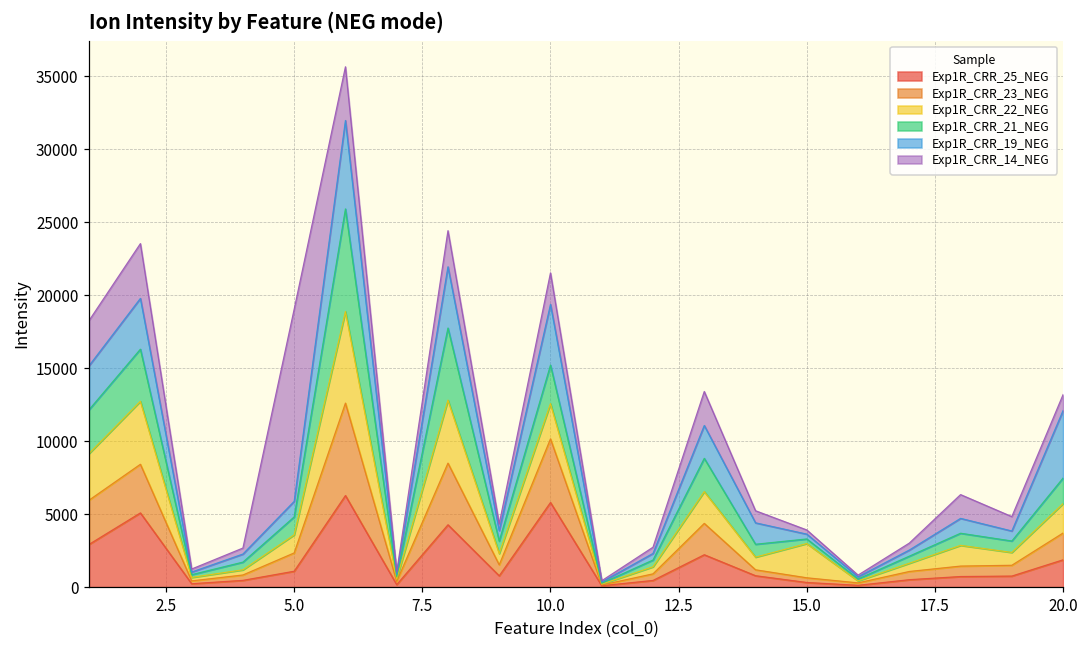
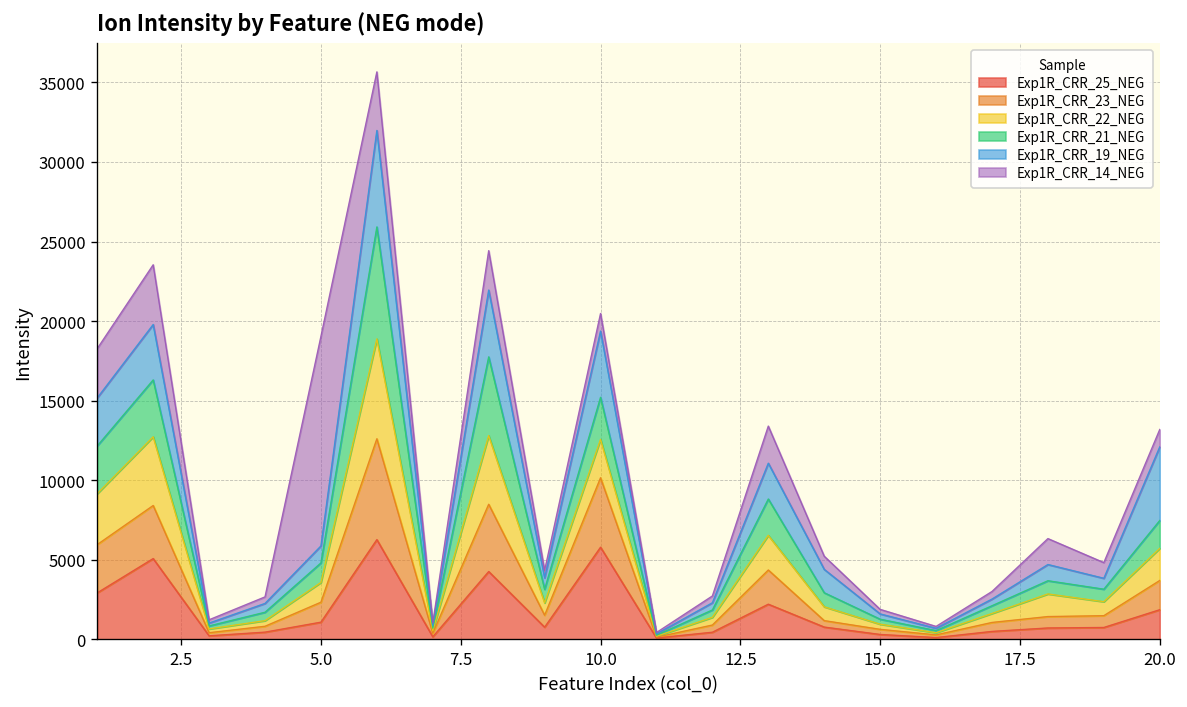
  {
    "Exp1R_CRR_22_NEG": {
      "5.0": 1200,
      "10.0": 2400,
-     "15.0": 2300,
+     "15.0": 300,
      "20.0": 2000
    },
    "Exp1R_CRR_21_NEG": {
      "5.0": 1200,
      "10.0": 2600,
      "15.0": 300,
      "20.0": 1800
    },
    "Exp1R_CRR_19_NEG": {
      "5.0": 1100,
      "10.0": 4200,
      "15.0": 300,
      "20.0": 4600
    },
    "Exp1R_CRR_14_NEG": {
      "5.0": 13200,
-     "10.0": 2200,
+     "10.0": 1100,
      "15.0": 300,
      "20.0": 1100
    }
  }
